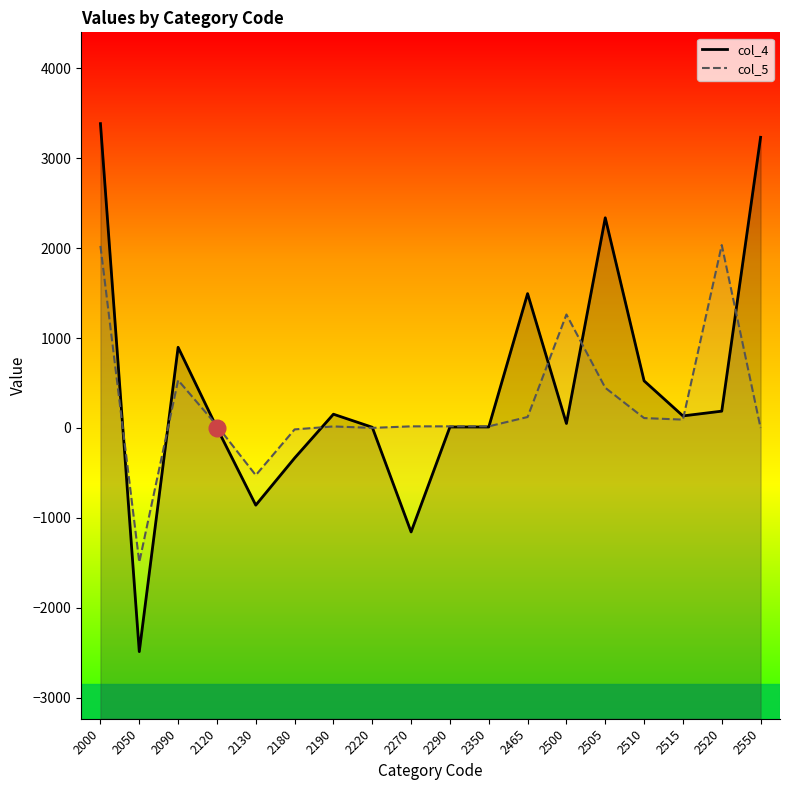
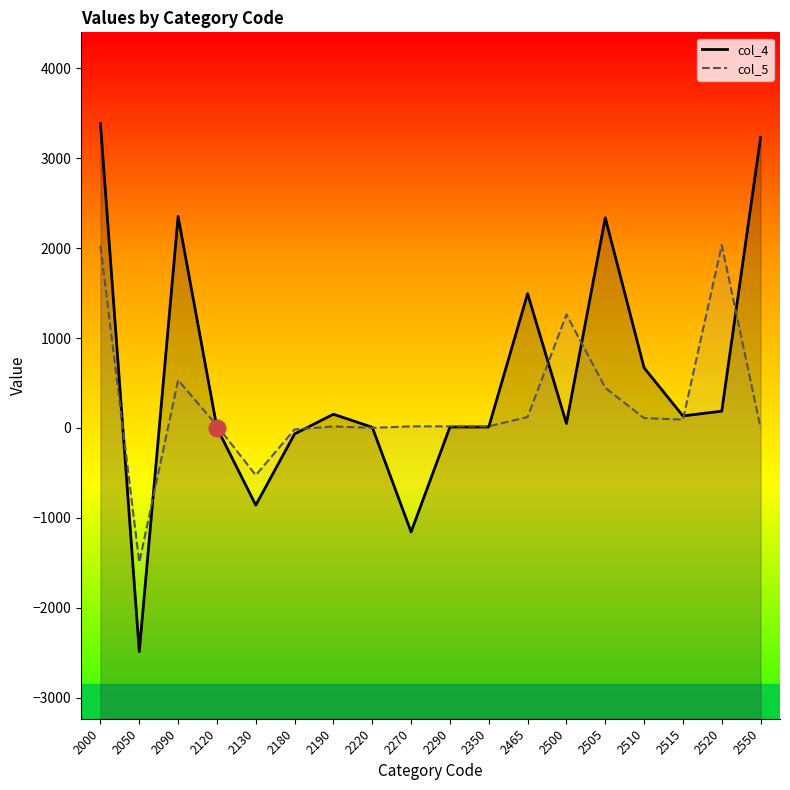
  {
    "col_4": {
      "2000": 3400,
      "2050": -2500,
-     "2090": 900,
+     "2090": 2400,
      "2130": -900,
-     "2180": -300,
+     "2180": -100,
      "2190": 200,
      "2270": -1200,
      "2465": 1500,
      "2500": 100,
      "2505": 2300,
-     "2510": 500,
+     "2510": 700,
      "2515": 100,
      "2520": 200,
      "2550": 3200
    }
  }
